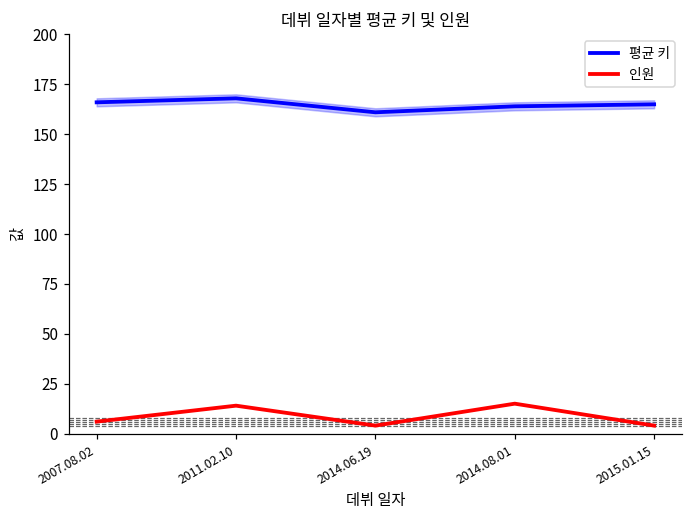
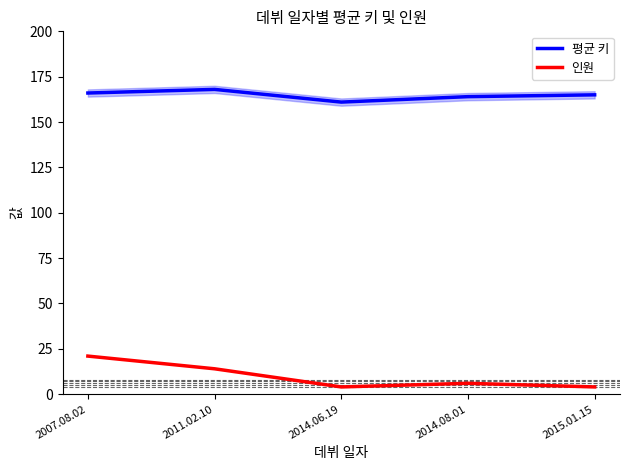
  {
    "인원": {
-     "2007.08.02": 6,
+     "2007.08.02": 21,
      "2011.02.10": 14,
      "2014.06.19": 4,
-     "2014.08.01": 15,
+     "2014.08.01": 6,
      "2015.01.15": 4
    }
  }
